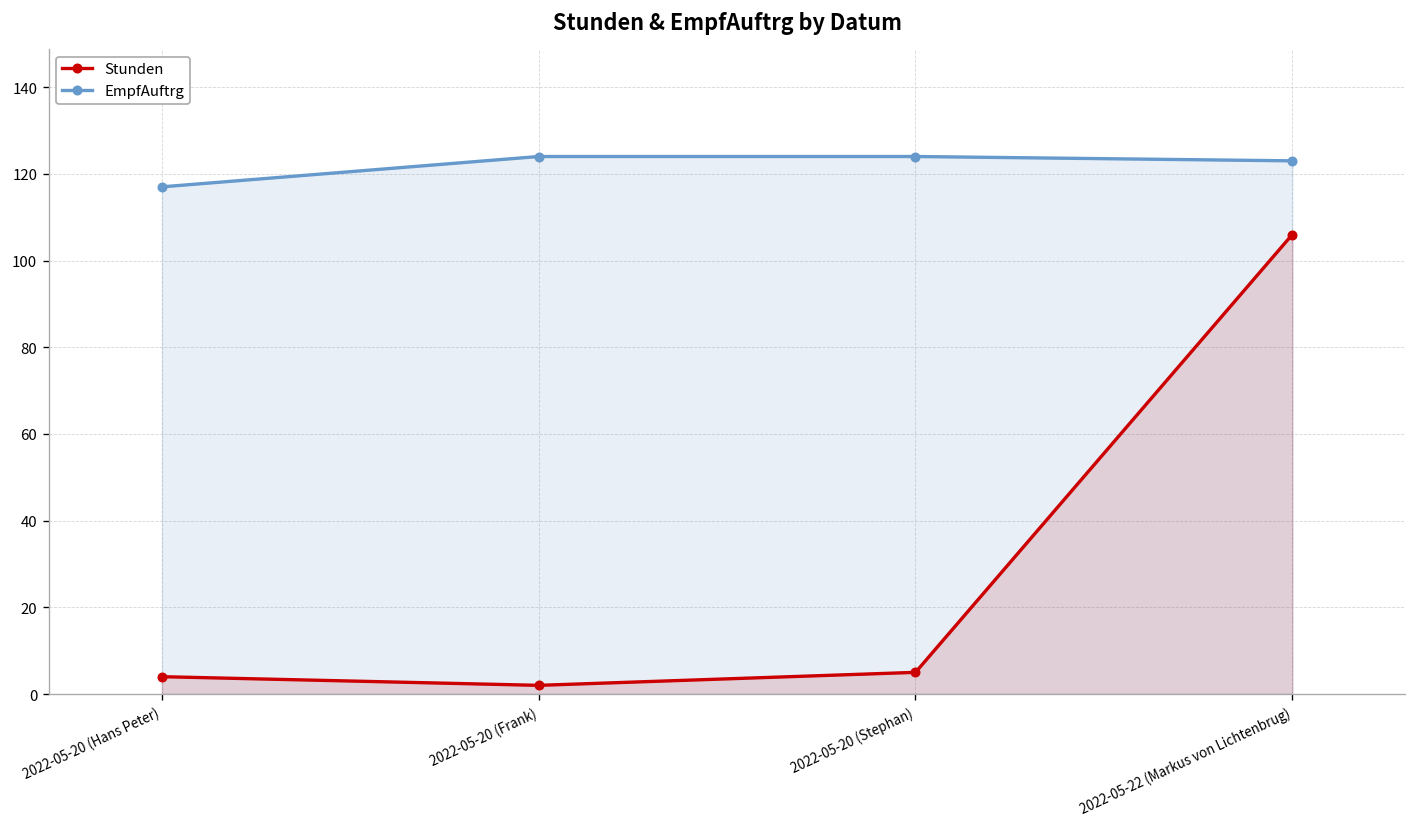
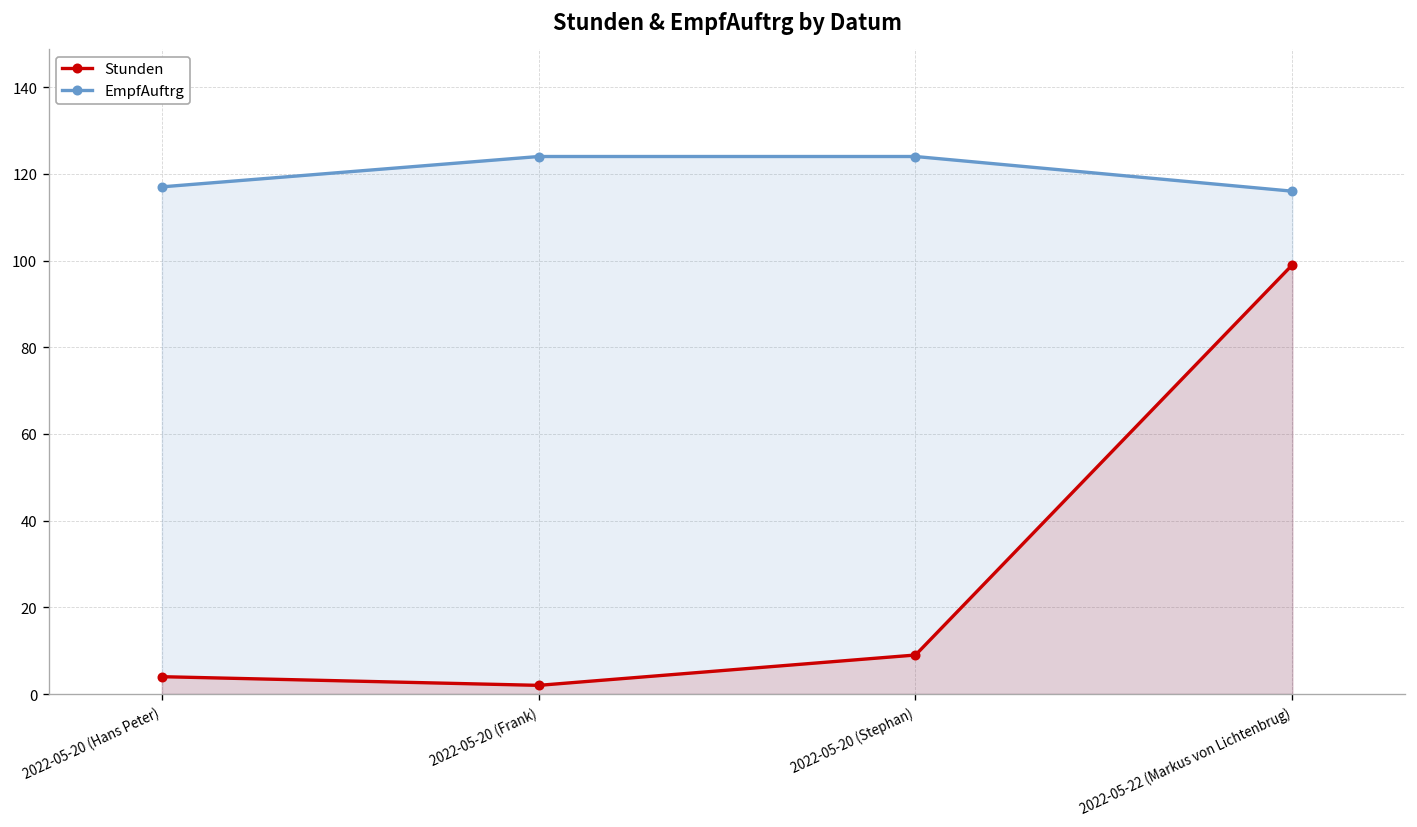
  {
    "Stunden": {
      "2022-05-20 (Hans Peter)": 4,
      "2022-05-20 (Frank)": 2,
-     "2022-05-20 (Stephan)": 5,
-     "2022-05-22 (Markus von Lichtenbrug)": 106
+     "2022-05-20 (Stephan)": 9,
+     "2022-05-22 (Markus von Lichtenbrug)": 99
    },
    "EmpfAuftrg": {
      "2022-05-20 (Hans Peter)": 117,
      "2022-05-20 (Frank)": 124,
      "2022-05-20 (Stephan)": 124,
-     "2022-05-22 (Markus von Lichtenbrug)": 123
+     "2022-05-22 (Markus von Lichtenbrug)": 116
    }
  }
